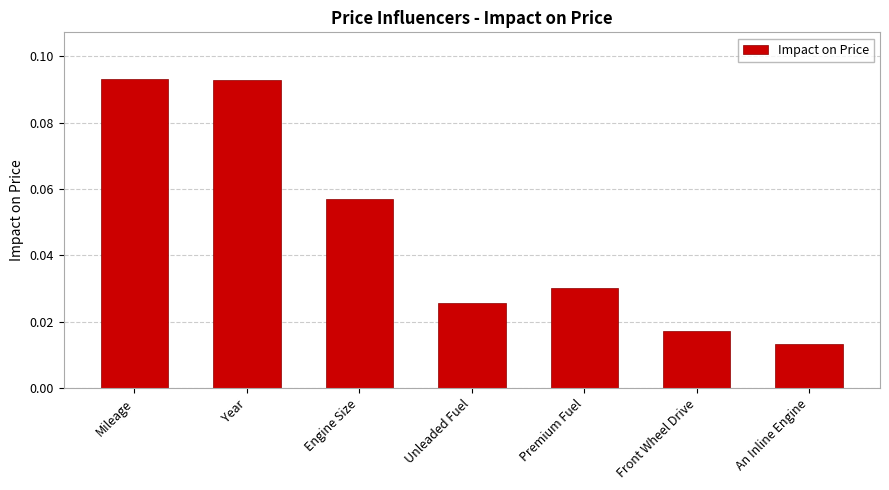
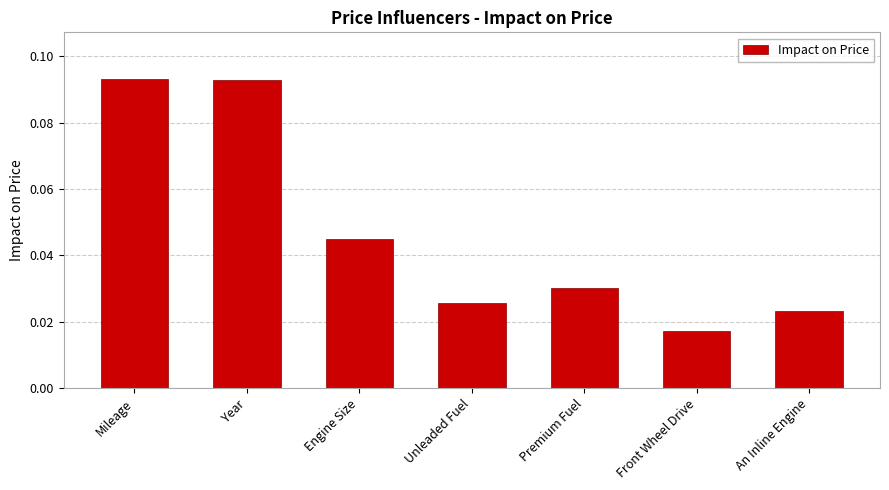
  {
    "Mileage": 0.093,
    "Year": 0.093,
-   "Engine Size": 0.057,
+   "Engine Size": 0.045,
    "Unleaded Fuel": 0.026,
    "Premium Fuel": 0.030,
    "Front Wheel Drive": 0.017,
-   "An Inline Engine": 0.013
+   "An Inline Engine": 0.023
  }
